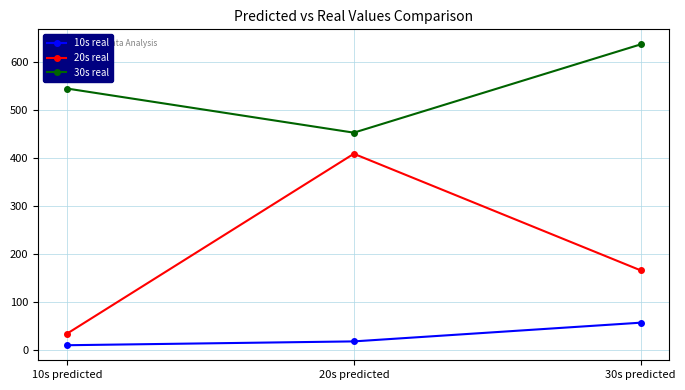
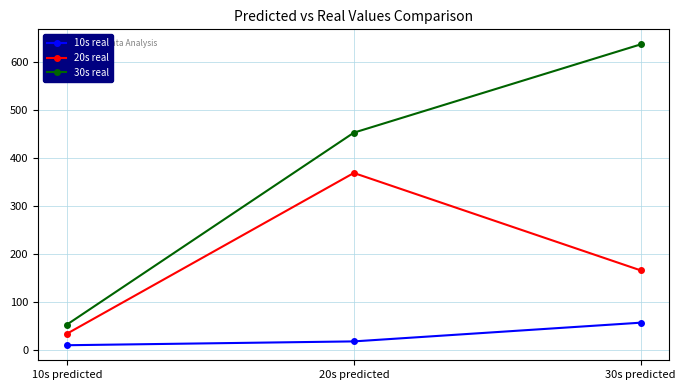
  {
    "10s real": {
      "10s predicted": 10,
      "20s predicted": 20,
      "30s predicted": 60
    },
    "20s real": {
      "10s predicted": 30,
-     "20s predicted": 410,
+     "20s predicted": 370,
      "30s predicted": 170
    },
    "30s real": {
-     "10s predicted": 550,
+     "10s predicted": 50,
      "20s predicted": 450,
      "30s predicted": 640
    }
  }
